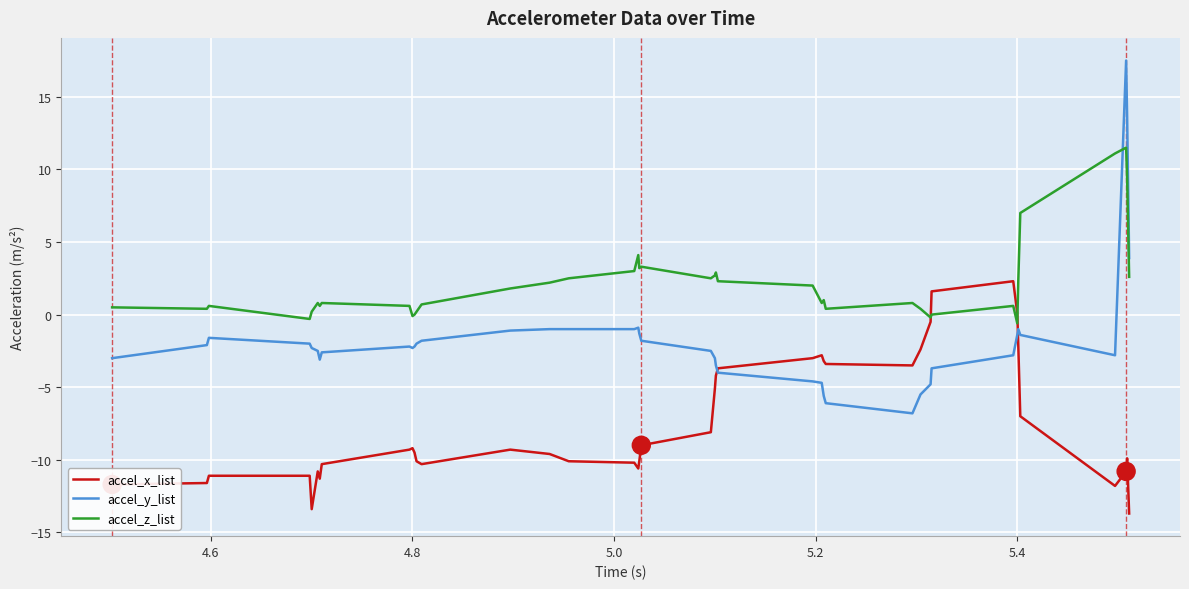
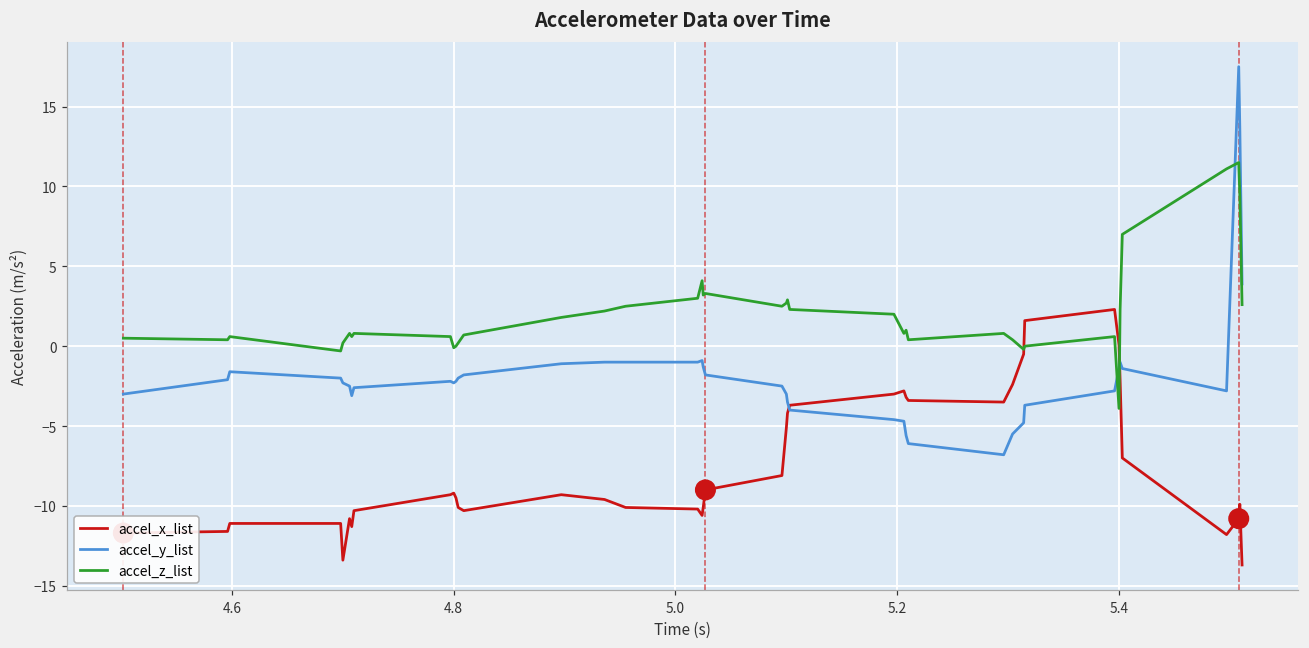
  {
    "accel_y_list": {
      "4.8": -2.3,
      "5.4": -1.4
    },
    "accel_z_list": {
      "4.8": -0.1,
-     "5.4": -0.6
+     "5.4": -3.9
    }
  }
